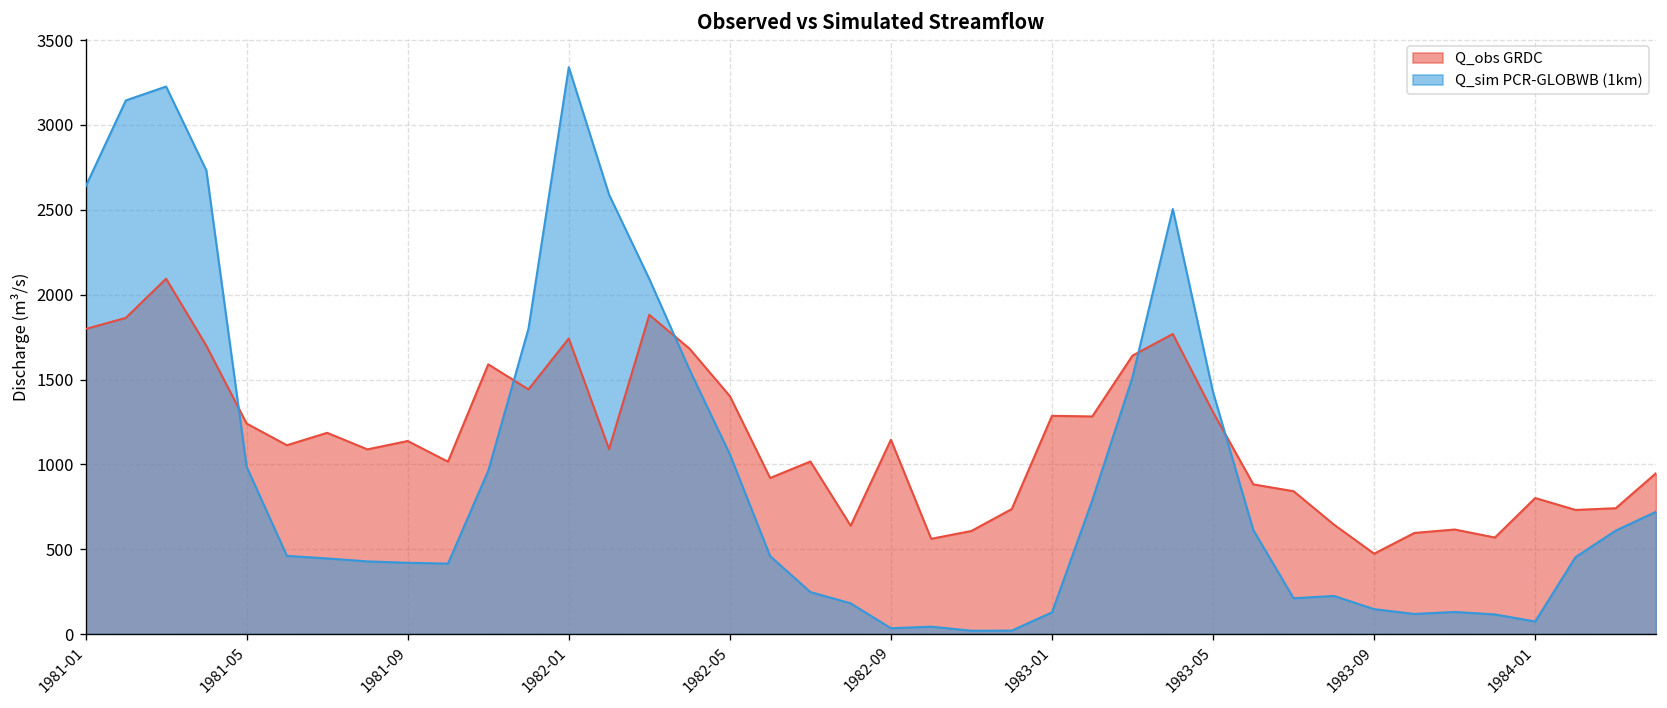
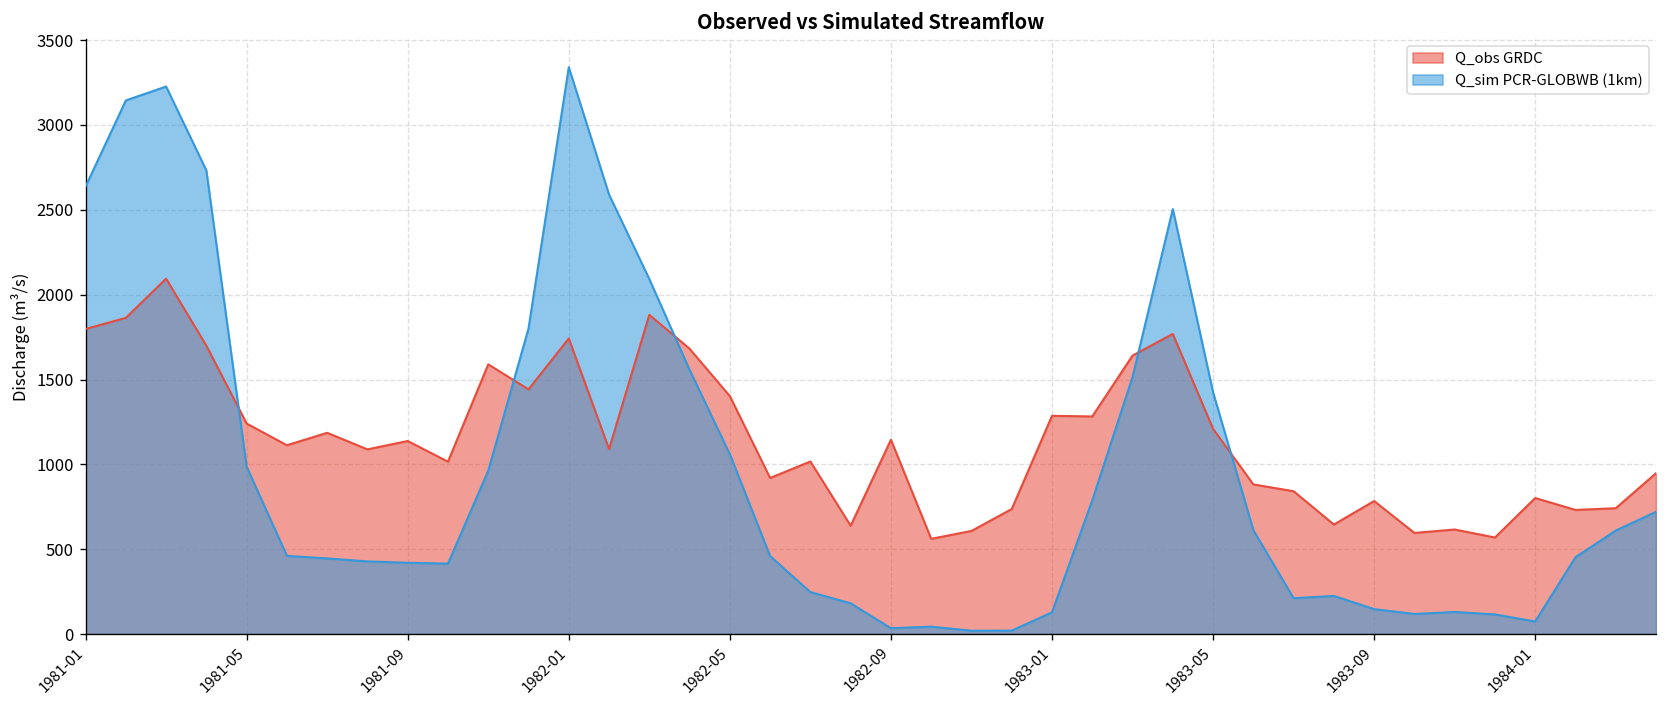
  {
    "Q_obs GRDC": {
      "1981-01": 1800,
      "1981-05": 1240,
      "1981-09": 1140,
      "1982-01": 1740,
      "1982-05": 1400,
      "1982-09": 1150,
      "1983-01": 1290,
-     "1983-05": 1310,
-     "1983-09": 470,
+     "1983-05": 1210,
+     "1983-09": 780,
      "1984-01": 800
    },
    "Q_sim PCR-GLOBWB (1km)": {
      "1981-01": 2640,
      "1981-05": 990,
      "1981-09": 420,
      "1982-01": 3340,
      "1982-05": 1060,
      "1982-09": 30,
      "1983-01": 130,
      "1983-05": 1430,
      "1983-09": 150,
      "1984-01": 70
    }
  }
